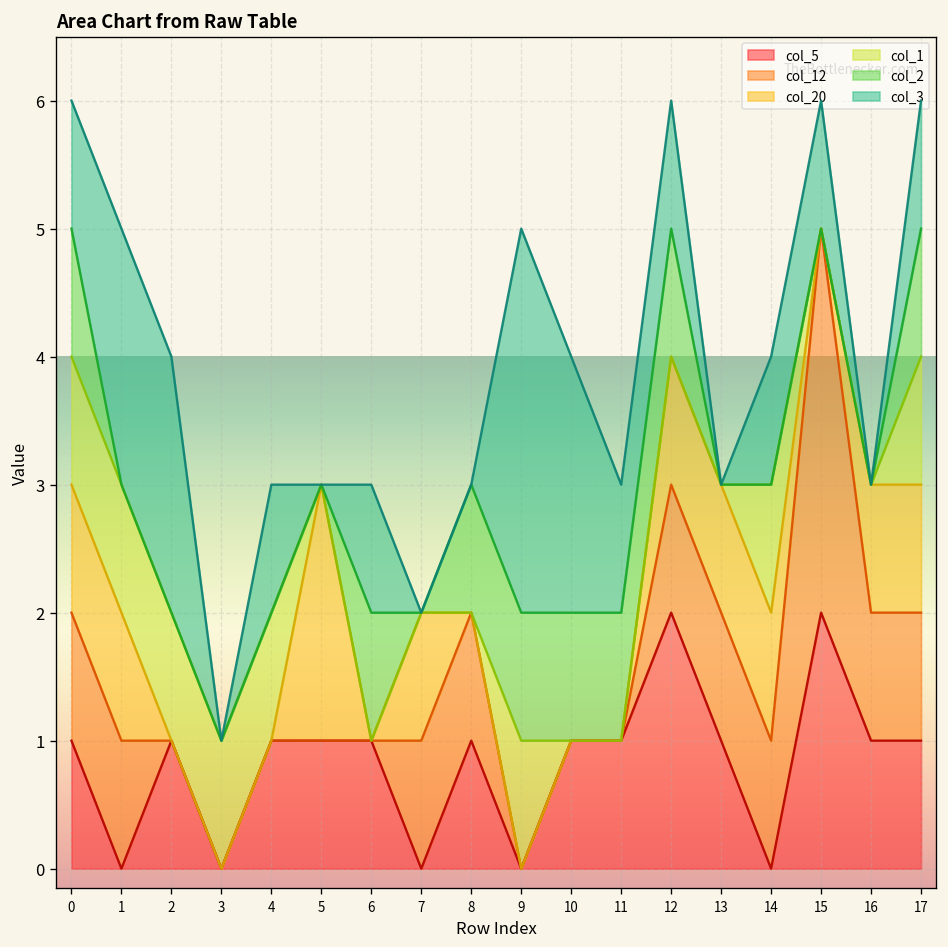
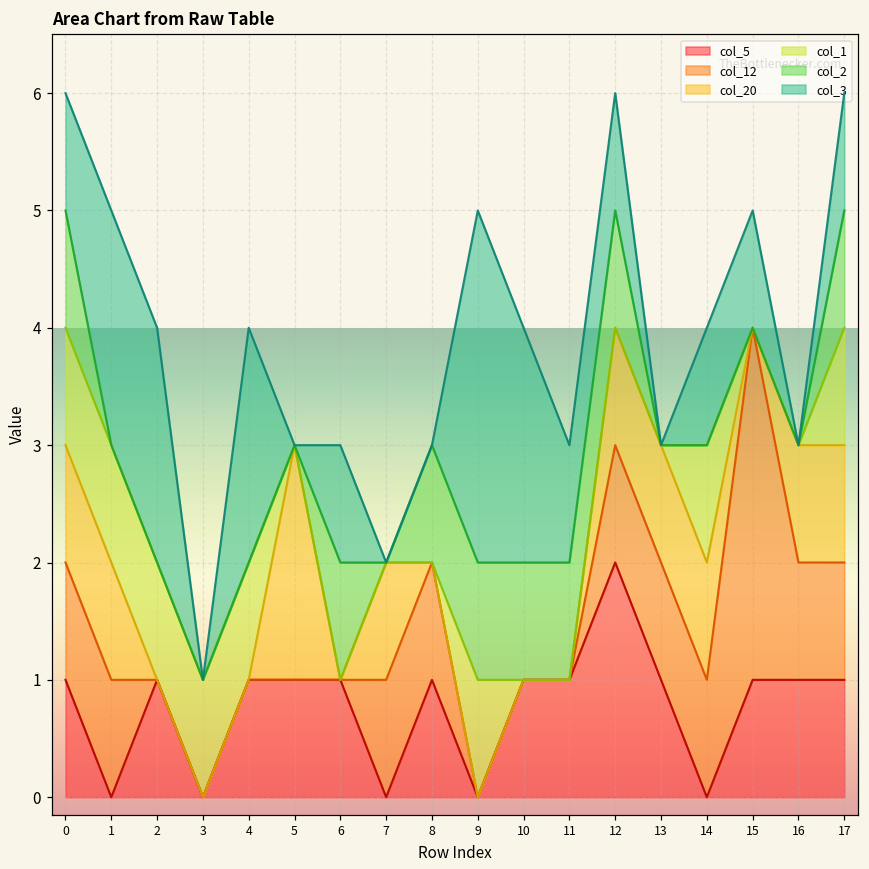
  {
    "col_5": {
      "0": 1,
      "1": 0,
      "7": 0,
      "8": 1,
      "12": 2,
      "13": 1,
      "14": 0,
-     "15": 2,
+     "15": 1,
      "16": 1,
      "17": 1
    },
    "col_2": {
      "0": 1,
      "6": 1,
      "9": 1,
      "10": 1,
      "11": 1,
      "12": 1,
      "17": 1
    },
    "col_3": {
      "0": 1,
      "1": 2,
      "2": 2,
-     "4": 1,
+     "4": 2,
      "6": 1,
      "9": 3,
      "10": 2,
      "11": 1,
      "12": 1,
      "14": 1
    }
  }
